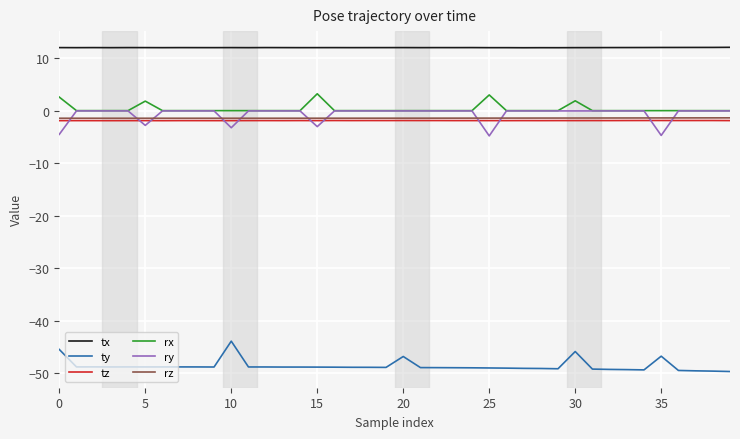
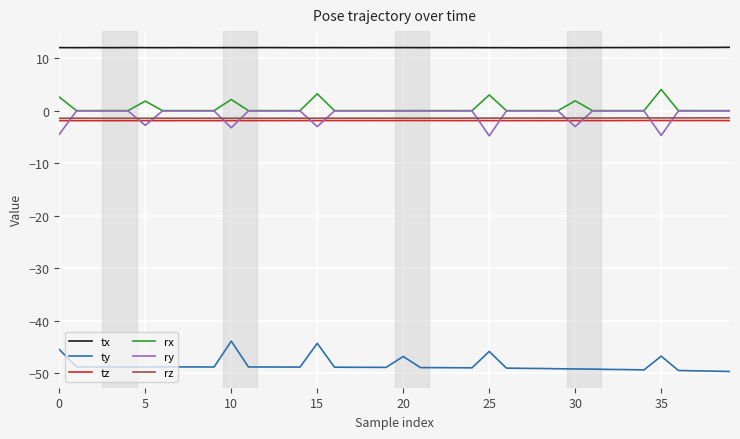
  {
    "tx": {
      "0": 12,
      "5": 12,
      "10": 12,
      "15": 12,
      "20": 12,
      "25": 12,
      "30": 12,
      "35": 12
    },
    "ty": {
      "0": -46,
      "10": -44,
-     "15": -49,
+     "15": -44,
      "20": -47,
-     "25": -49,
-     "30": -46,
+     "25": -46,
+     "30": -49,
      "35": -47
    },
    "tz": {
      "30": -2,
      "35": -2
    },
    "rx": {
      "0": 3,
      "5": 2,
-     "10": 0,
+     "10": 2,
      "15": 3,
      "25": 3,
      "30": 2,
-     "35": 0
+     "35": 4
    },
    "ry": {
      "0": -5,
      "5": -3,
      "10": -3,
      "15": -3,
      "25": -5,
-     "30": 0,
+     "30": -3,
      "35": -5
    },
    "rz": {
      "30": -1,
      "35": -1
    }
  }
